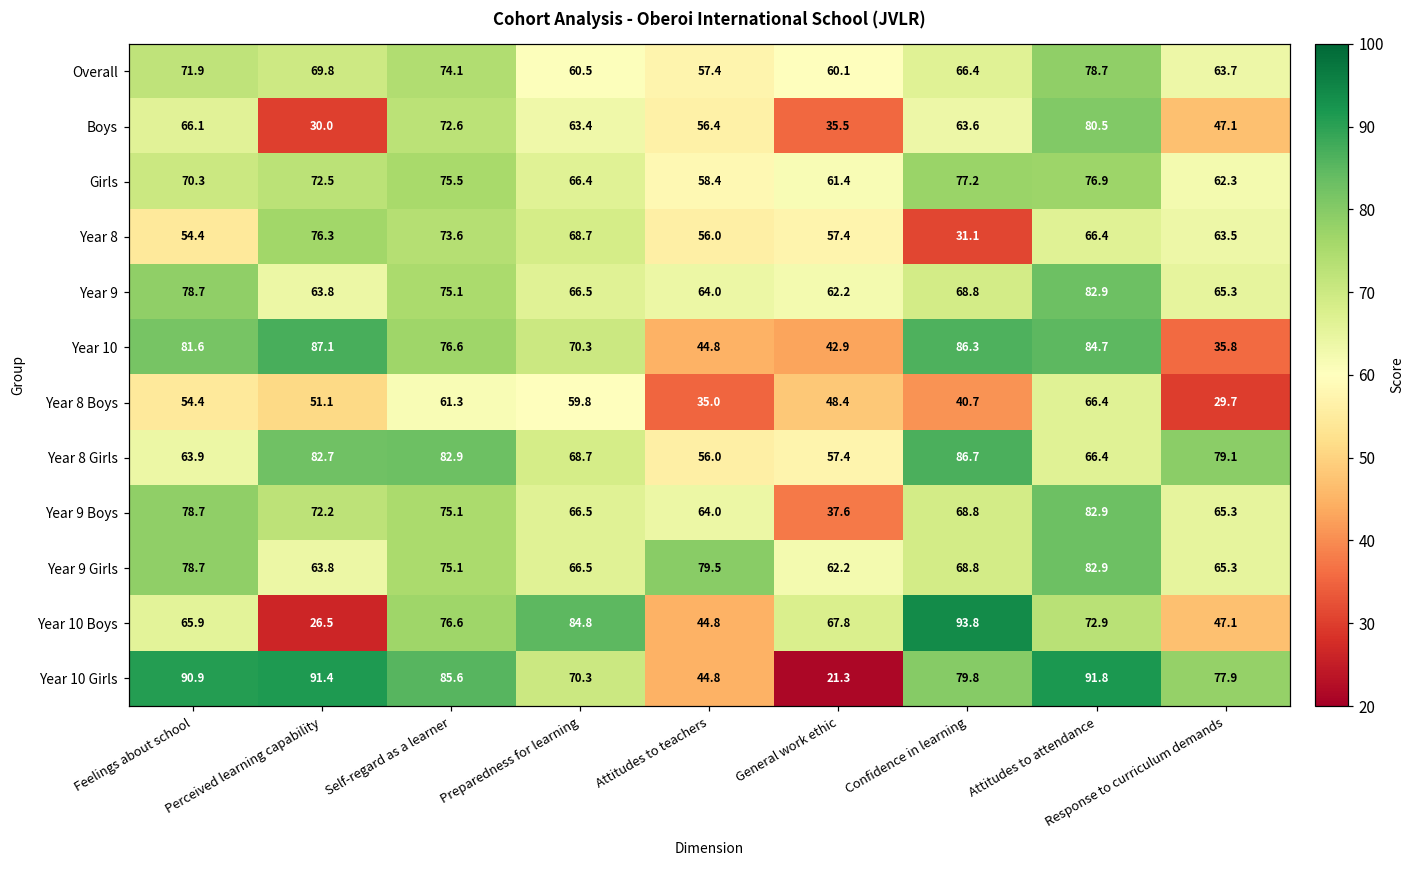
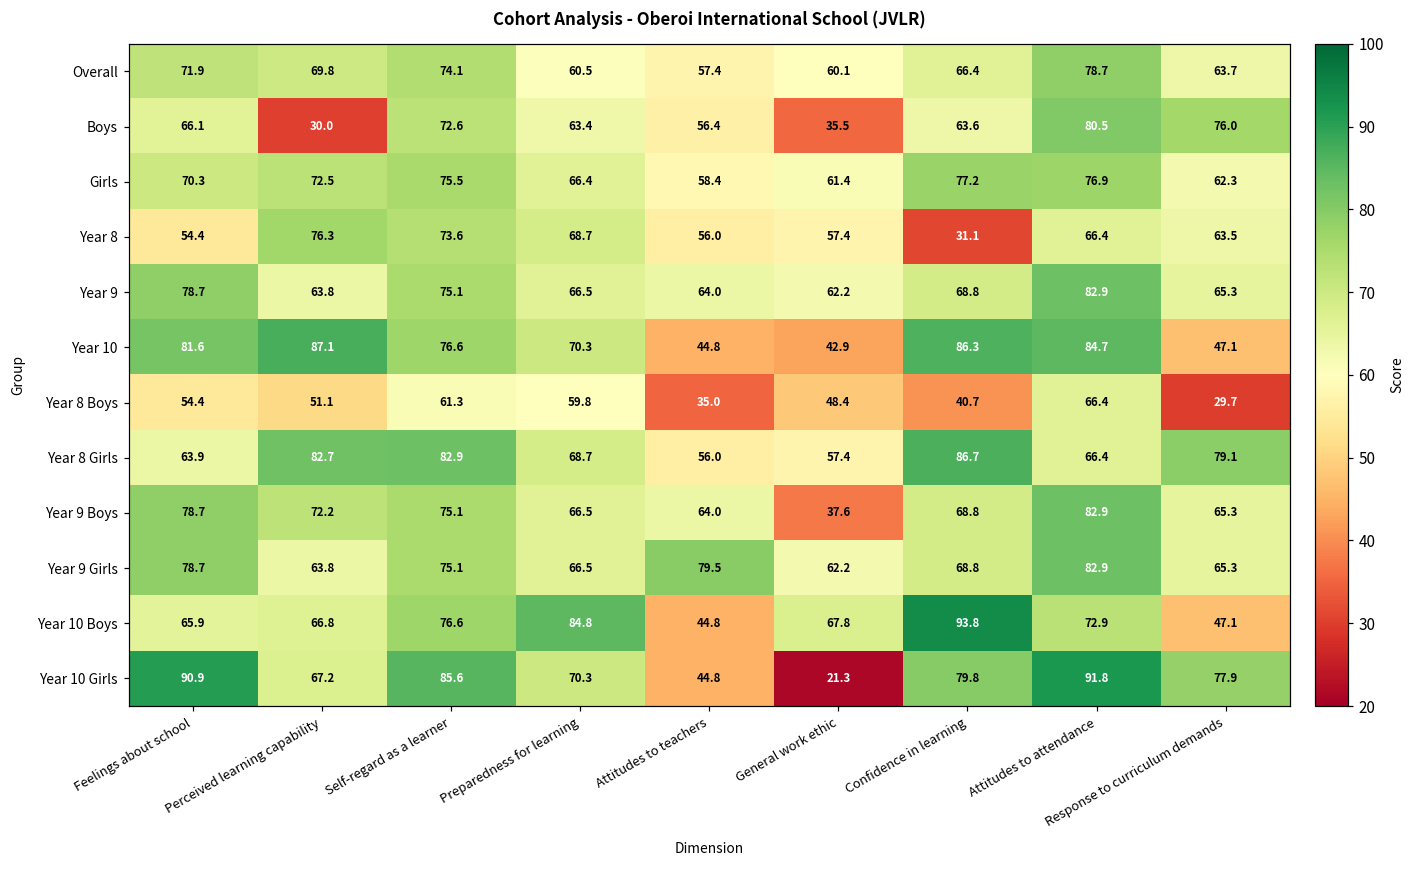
  {
    "Overall": {
      "Feelings about school": 71.9,
      "Perceived learning capability": 69.8,
      "Self-regard as a learner": 74.1,
      "Preparedness for learning": 60.5,
      "Attitudes to teachers": 57.4,
      "General work ethic": 60.1,
      "Confidence in learning": 66.4,
      "Attitudes to attendance": 78.7,
      "Response to curriculum demands": 63.7
    },
    "Boys": {
      "Feelings about school": 66.1,
      "Perceived learning capability": 30.0,
      "Self-regard as a learner": 72.6,
      "Preparedness for learning": 63.4,
      "Attitudes to teachers": 56.4,
      "General work ethic": 35.5,
      "Confidence in learning": 63.6,
      "Attitudes to attendance": 80.5,
-     "Response to curriculum demands": 47.1
+     "Response to curriculum demands": 76.0
    },
    "Girls": {
      "Feelings about school": 70.3,
      "Perceived learning capability": 72.5,
      "Self-regard as a learner": 75.5,
      "Preparedness for learning": 66.4,
      "Attitudes to teachers": 58.4,
      "General work ethic": 61.4,
      "Confidence in learning": 77.2,
      "Attitudes to attendance": 76.9,
      "Response to curriculum demands": 62.3
    },
    "Year 8": {
      "Feelings about school": 54.4,
      "Perceived learning capability": 76.3,
      "Self-regard as a learner": 73.6,
      "Preparedness for learning": 68.7,
      "Attitudes to teachers": 56.0,
      "General work ethic": 57.4,
      "Confidence in learning": 31.1,
      "Attitudes to attendance": 66.4,
      "Response to curriculum demands": 63.5
    },
    "Year 9": {
      "Feelings about school": 78.7,
      "Perceived learning capability": 63.8,
      "Self-regard as a learner": 75.1,
      "Preparedness for learning": 66.5,
      "Attitudes to teachers": 64.0,
      "General work ethic": 62.2,
      "Confidence in learning": 68.8,
      "Attitudes to attendance": 82.9,
      "Response to curriculum demands": 65.3
    },
    "Year 10": {
      "Feelings about school": 81.6,
      "Perceived learning capability": 87.1,
      "Self-regard as a learner": 76.6,
      "Preparedness for learning": 70.3,
      "Attitudes to teachers": 44.8,
      "General work ethic": 42.9,
      "Confidence in learning": 86.3,
      "Attitudes to attendance": 84.7,
-     "Response to curriculum demands": 35.8
+     "Response to curriculum demands": 47.1
    },
    "Year 8 Boys": {
      "Feelings about school": 54.4,
      "Perceived learning capability": 51.1,
      "Self-regard as a learner": 61.3,
      "Preparedness for learning": 59.8,
      "Attitudes to teachers": 35.0,
      "General work ethic": 48.4,
      "Confidence in learning": 40.7,
      "Attitudes to attendance": 66.4,
      "Response to curriculum demands": 29.7
    },
    "Year 8 Girls": {
      "Feelings about school": 63.9,
      "Perceived learning capability": 82.7,
      "Self-regard as a learner": 82.9,
      "Preparedness for learning": 68.7,
      "Attitudes to teachers": 56.0,
      "General work ethic": 57.4,
      "Confidence in learning": 86.7,
      "Attitudes to attendance": 66.4,
      "Response to curriculum demands": 79.1
    },
    "Year 9 Boys": {
      "Feelings about school": 78.7,
      "Perceived learning capability": 72.2,
      "Self-regard as a learner": 75.1,
      "Preparedness for learning": 66.5,
      "Attitudes to teachers": 64.0,
      "General work ethic": 37.6,
      "Confidence in learning": 68.8,
      "Attitudes to attendance": 82.9,
      "Response to curriculum demands": 65.3
    },
    "Year 9 Girls": {
      "Feelings about school": 78.7,
      "Perceived learning capability": 63.8,
      "Self-regard as a learner": 75.1,
      "Preparedness for learning": 66.5,
      "Attitudes to teachers": 79.5,
      "General work ethic": 62.2,
      "Confidence in learning": 68.8,
      "Attitudes to attendance": 82.9,
      "Response to curriculum demands": 65.3
    },
    "Year 10 Boys": {
      "Feelings about school": 65.9,
-     "Perceived learning capability": 26.5,
+     "Perceived learning capability": 66.8,
      "Self-regard as a learner": 76.6,
      "Preparedness for learning": 84.8,
      "Attitudes to teachers": 44.8,
      "General work ethic": 67.8,
      "Confidence in learning": 93.8,
      "Attitudes to attendance": 72.9,
      "Response to curriculum demands": 47.1
    },
    "Year 10 Girls": {
      "Feelings about school": 90.9,
-     "Perceived learning capability": 91.4,
+     "Perceived learning capability": 67.2,
      "Self-regard as a learner": 85.6,
      "Preparedness for learning": 70.3,
      "Attitudes to teachers": 44.8,
      "General work ethic": 21.3,
      "Confidence in learning": 79.8,
      "Attitudes to attendance": 91.8,
      "Response to curriculum demands": 77.9
    }
  }
